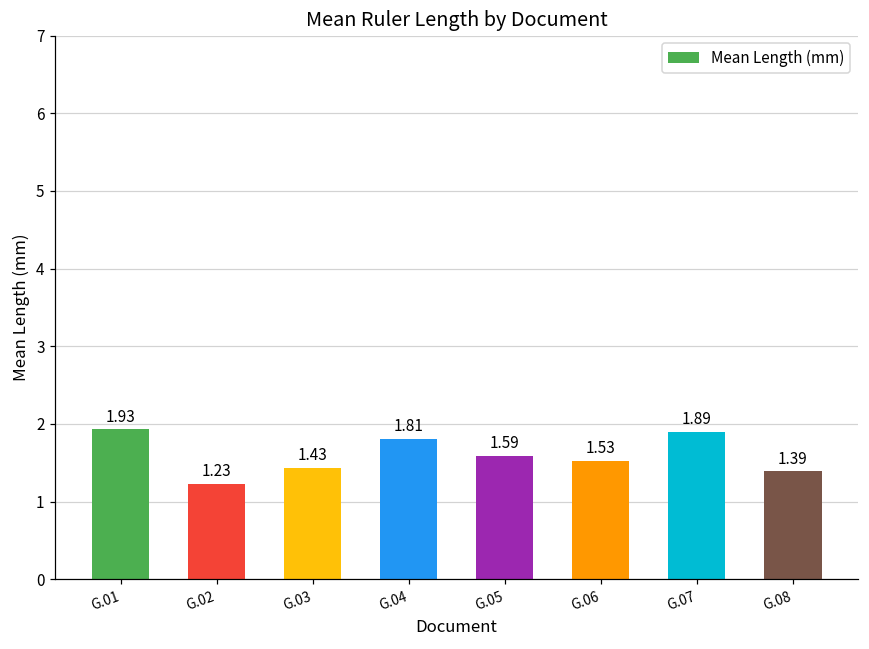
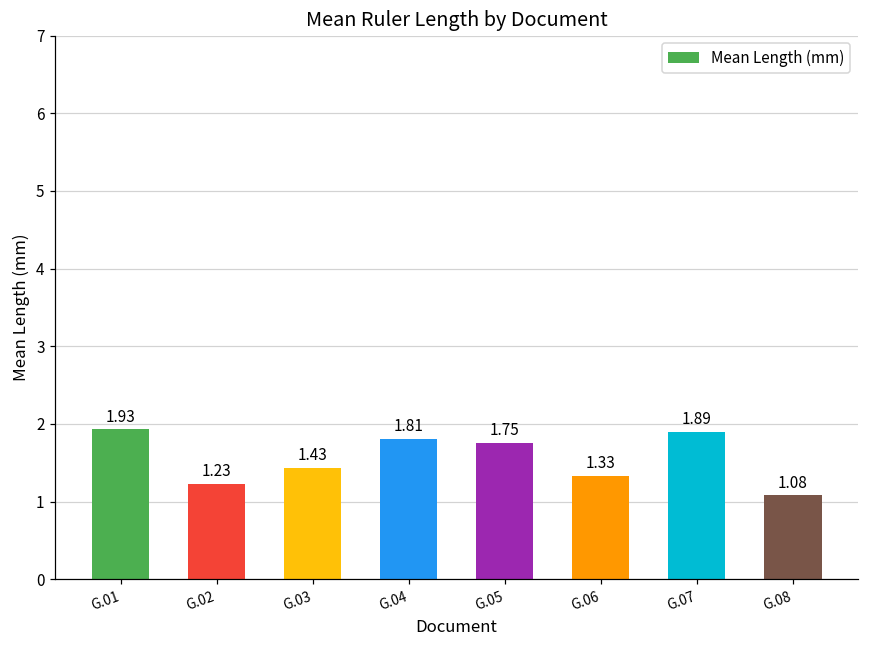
  {
    "G.01": 1.93,
    "G.02": 1.23,
    "G.03": 1.43,
    "G.04": 1.81,
-   "G.05": 1.59,
-   "G.06": 1.53,
+   "G.05": 1.75,
+   "G.06": 1.33,
    "G.07": 1.89,
-   "G.08": 1.39
+   "G.08": 1.08
  }
